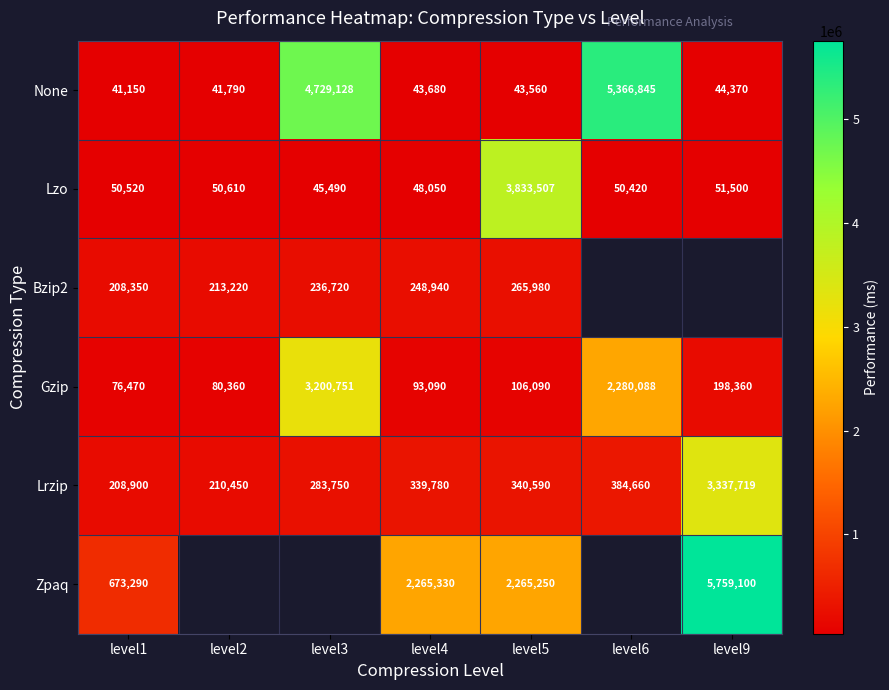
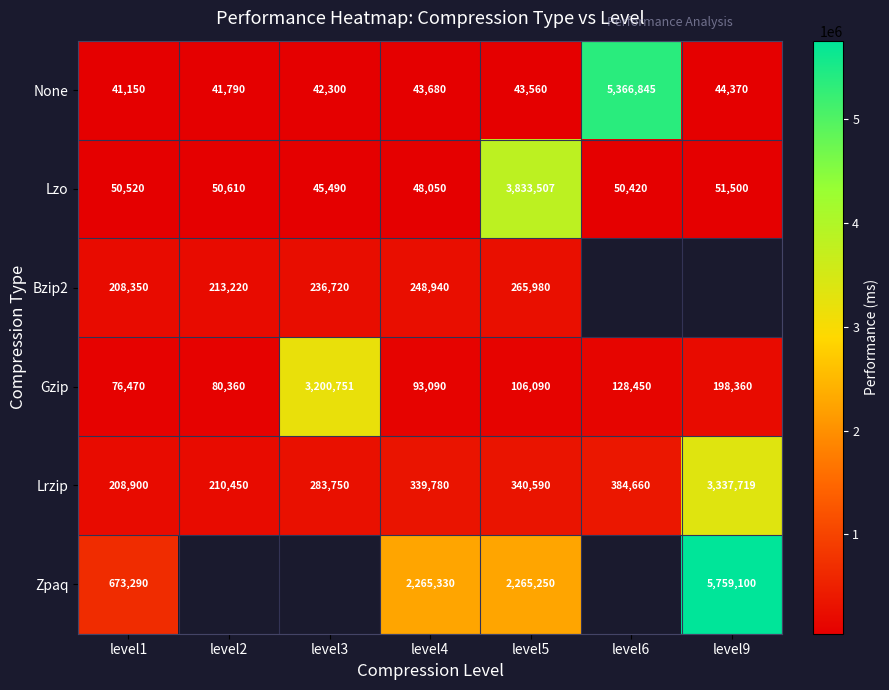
  {
    "None": {
      "level1": "41,150",
      "level2": "41,790",
-     "level3": "4,729,128",
+     "level3": "42,300",
      "level4": "43,680",
      "level5": "43,560",
      "level6": "5,366,845",
      "level9": "44,370"
    },
    "Lzo": {
      "level1": "50,520",
      "level2": "50,610",
      "level3": "45,490",
      "level4": "48,050",
      "level5": "3,833,507",
      "level6": "50,420",
      "level9": "51,500"
    },
    "Bzip2": {
      "level1": "208,350",
      "level2": "213,220",
      "level3": "236,720",
      "level4": "248,940",
      "level5": "265,980"
    },
    "Gzip": {
      "level1": "76,470",
      "level2": "80,360",
      "level3": "3,200,751",
      "level4": "93,090",
      "level5": "106,090",
-     "level6": "2,280,088",
+     "level6": "128,450",
      "level9": "198,360"
    },
    "Lrzip": {
      "level1": "208,900",
      "level2": "210,450",
      "level3": "283,750",
      "level4": "339,780",
      "level5": "340,590",
      "level6": "384,660",
      "level9": "3,337,719"
    },
    "Zpaq": {
      "level1": "673,290",
      "level4": "2,265,330",
      "level5": "2,265,250",
      "level9": "5,759,100"
    }
  }
